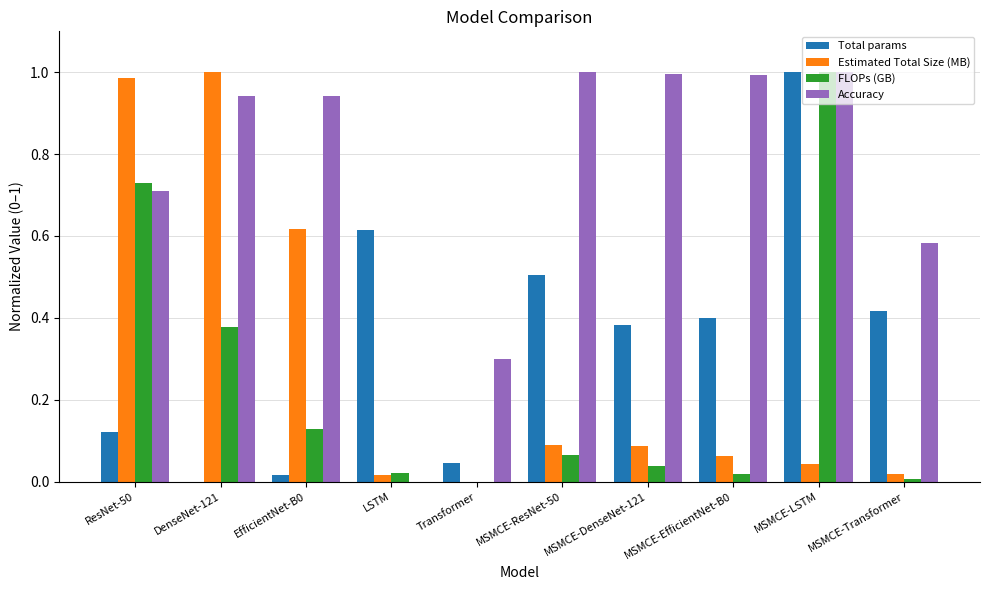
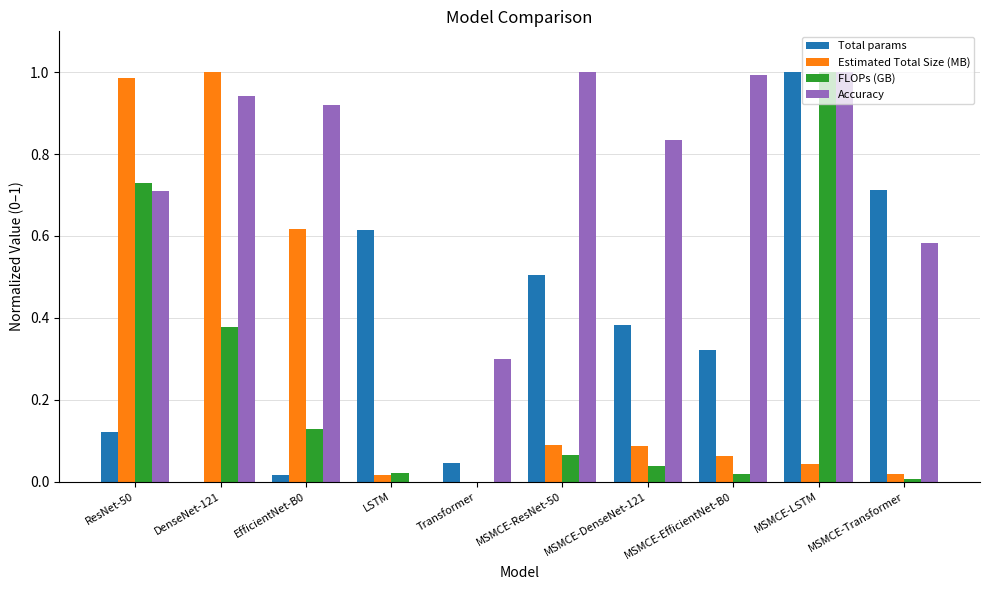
  {
    "Total params": {
      "ResNet-50": 0.12,
      "DenseNet-121": 0.00,
      "EfficientNet-B0": 0.02,
      "LSTM": 0.62,
      "Transformer": 0.05,
      "MSMCE-ResNet-50": 0.50,
      "MSMCE-DenseNet-121": 0.38,
-     "MSMCE-EfficientNet-B0": 0.40,
+     "MSMCE-EfficientNet-B0": 0.32,
      "MSMCE-LSTM": 1.00,
-     "MSMCE-Transformer": 0.42
+     "MSMCE-Transformer": 0.71
    },
    "Estimated Total Size (MB)": {
      "ResNet-50": 0.99,
      "DenseNet-121": 1.00,
      "EfficientNet-B0": 0.62,
      "LSTM": 0.02,
      "Transformer": 0.00,
      "MSMCE-ResNet-50": 0.09,
      "MSMCE-DenseNet-121": 0.09,
      "MSMCE-EfficientNet-B0": 0.06,
      "MSMCE-LSTM": 0.04,
      "MSMCE-Transformer": 0.02
    },
    "FLOPs (GB)": {
      "ResNet-50": 0.73,
      "DenseNet-121": 0.38,
      "EfficientNet-B0": 0.13,
      "LSTM": 0.02,
      "Transformer": 0.00,
      "MSMCE-ResNet-50": 0.06,
      "MSMCE-DenseNet-121": 0.04,
      "MSMCE-EfficientNet-B0": 0.02,
      "MSMCE-Transformer": 0.01
    },
    "Accuracy": {
      "ResNet-50": 0.71,
      "DenseNet-121": 0.94,
-     "EfficientNet-B0": 0.94,
+     "EfficientNet-B0": 0.92,
      "LSTM": 0.00,
      "Transformer": 0.30,
      "MSMCE-ResNet-50": 1.00,
-     "MSMCE-DenseNet-121": 1.00,
+     "MSMCE-DenseNet-121": 0.84,
      "MSMCE-EfficientNet-B0": 0.99,
      "MSMCE-Transformer": 0.58
    }
  }
